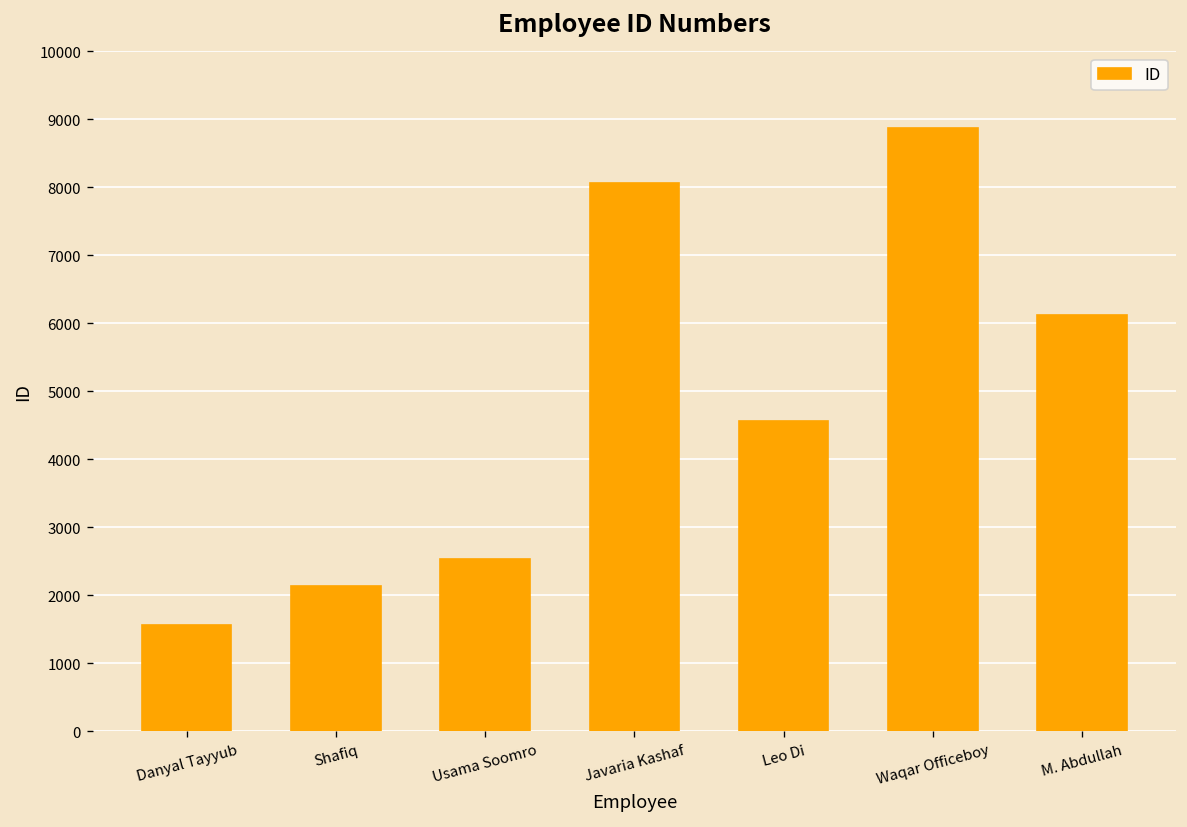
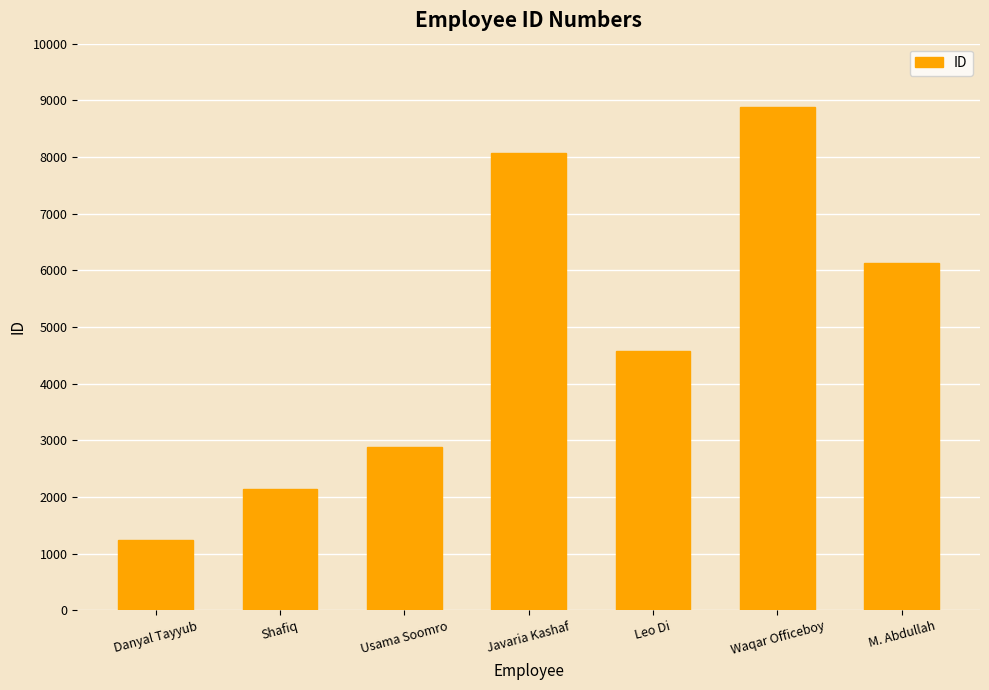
  {
-   "Danyal Tayyub": 1600,
+   "Danyal Tayyub": 1200,
    "Shafiq": 2100,
-   "Usama Soomro": 2500,
+   "Usama Soomro": 2900,
    "Javaria Kashaf": 8100,
    "Leo Di": 4600,
    "Waqar Officeboy": 8900,
    "M. Abdullah": 6100
  }
